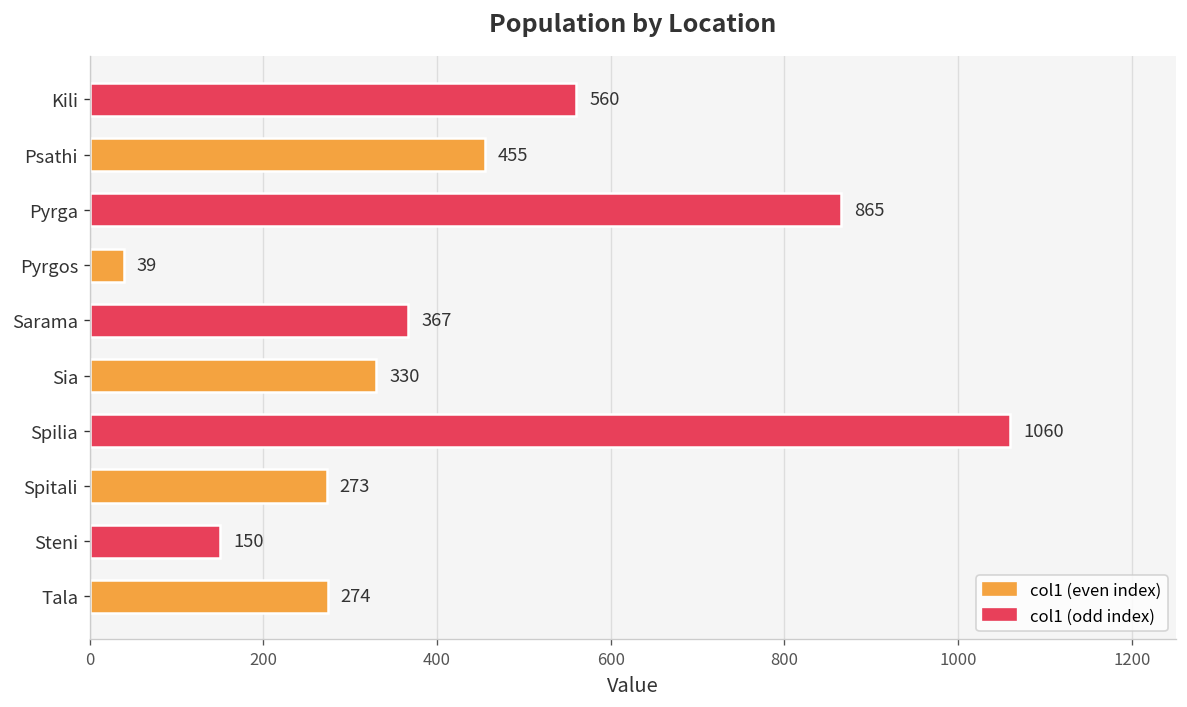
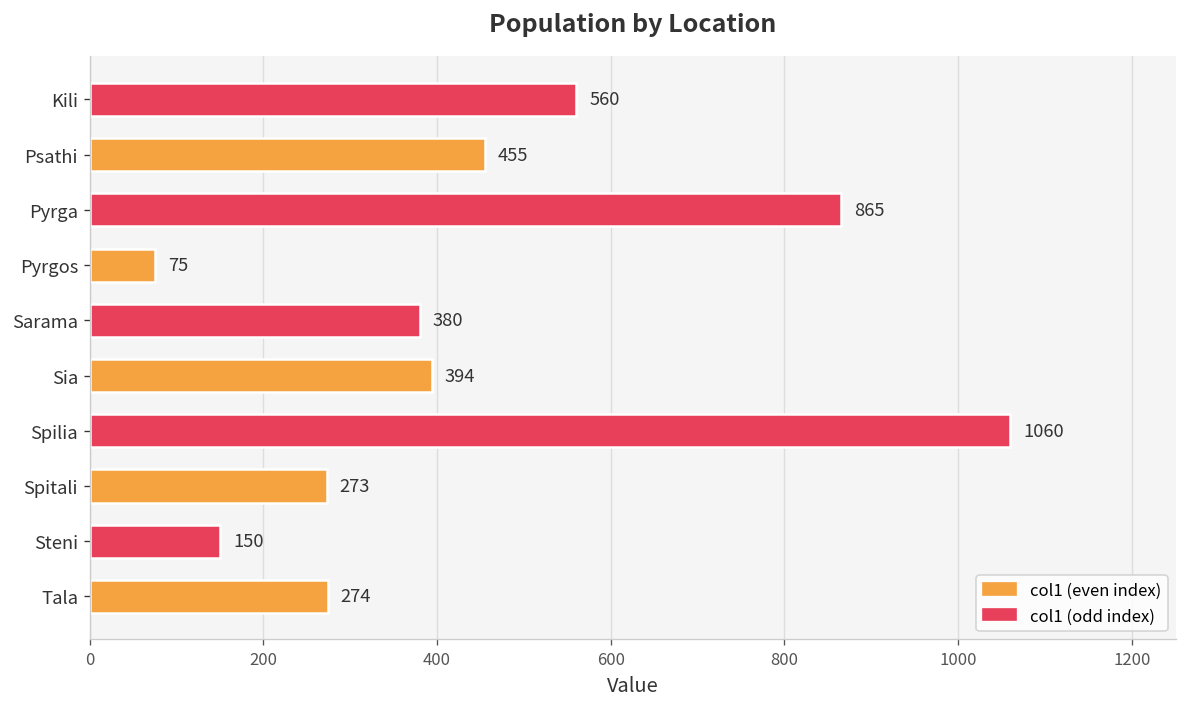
  {
    "Kili": 560,
    "Psathi": 455,
    "Pyrga": 865,
-   "Pyrgos": 39,
-   "Sarama": 367,
-   "Sia": 330,
+   "Pyrgos": 75,
+   "Sarama": 380,
+   "Sia": 394,
    "Spilia": 1060,
    "Spitali": 273,
    "Steni": 150,
    "Tala": 274
  }
